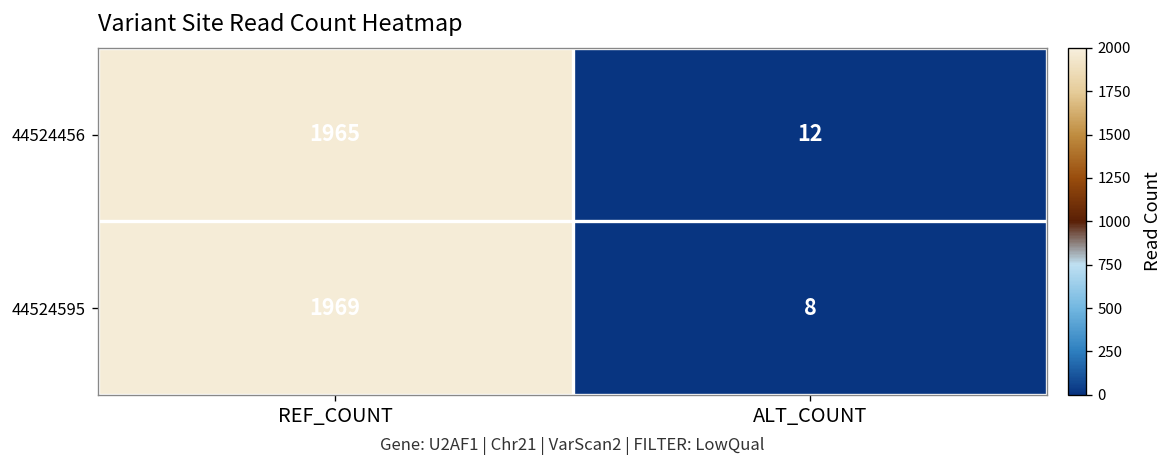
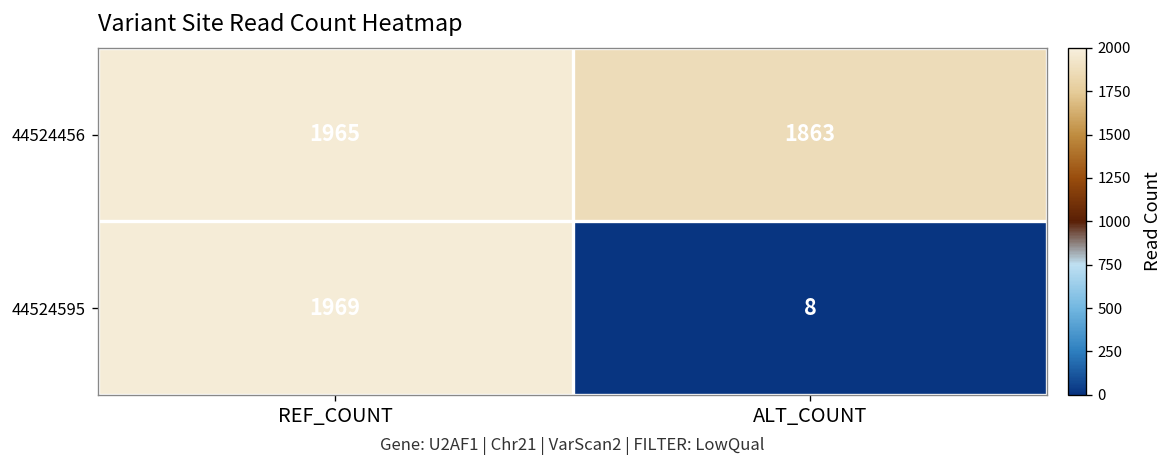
  {
    "44524456": {
-     "ALT_COUNT": 12
+     "ALT_COUNT": 1863
    },
    "44524595": {
      "ALT_COUNT": 8
    }
  }
